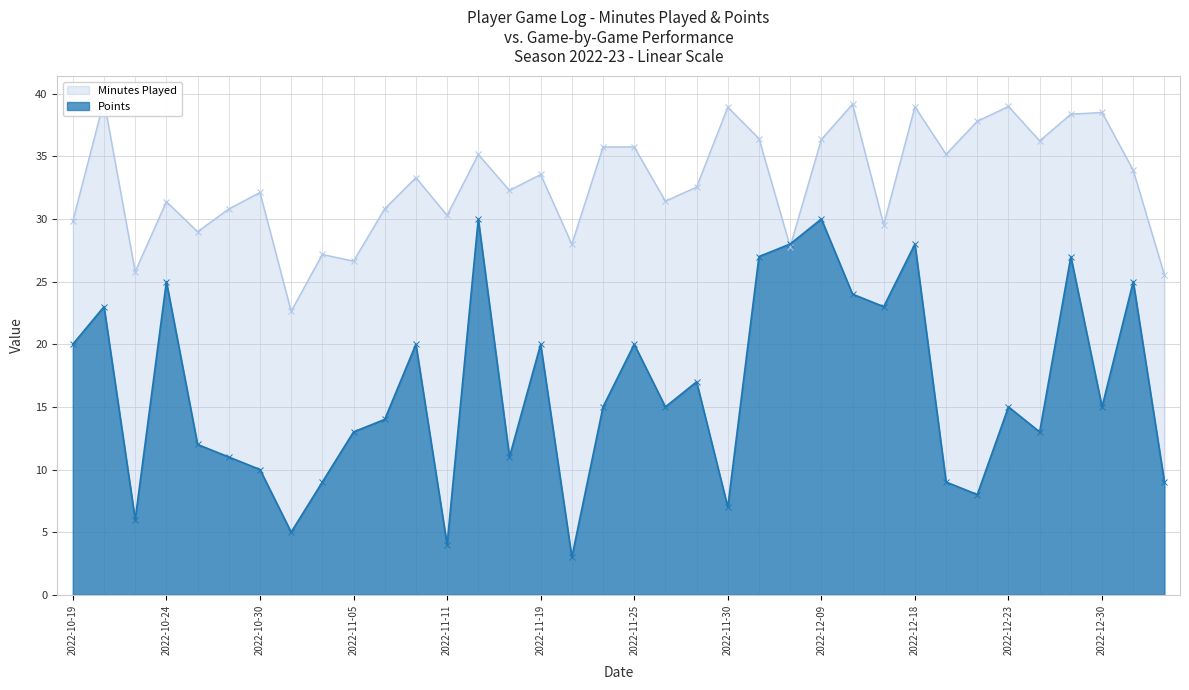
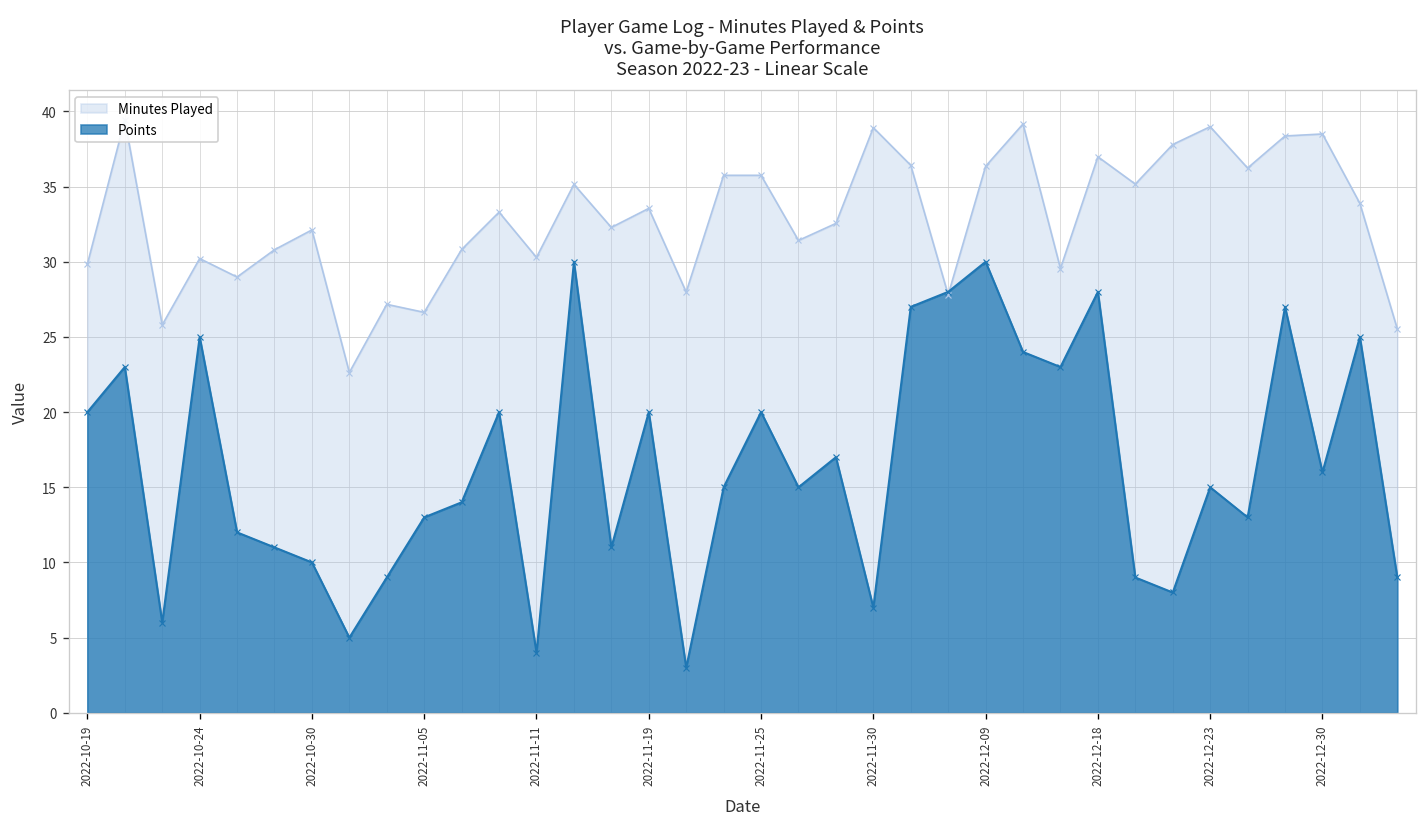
  {
    "Minutes Played": {
      "2022-10-19": 29.8,
-     "2022-10-24": 31.4,
+     "2022-10-24": 30.2,
      "2022-10-30": 32.1,
      "2022-11-05": 26.6,
      "2022-11-11": 30.3,
      "2022-11-19": 33.6,
      "2022-11-25": 35.8,
      "2022-11-30": 38.9,
      "2022-12-09": 36.4,
-     "2022-12-18": 39.0,
+     "2022-12-18": 37.0,
      "2022-12-23": 39.0,
      "2022-12-30": 38.5
    },
    "Points": {
      "2022-10-19": 20,
      "2022-10-24": 25,
      "2022-10-30": 10,
      "2022-11-05": 13,
      "2022-11-11": 4,
      "2022-11-19": 20,
      "2022-11-25": 20,
      "2022-11-30": 7,
      "2022-12-09": 30,
      "2022-12-18": 28,
      "2022-12-23": 15,
-     "2022-12-30": 15
+     "2022-12-30": 16
    }
  }
